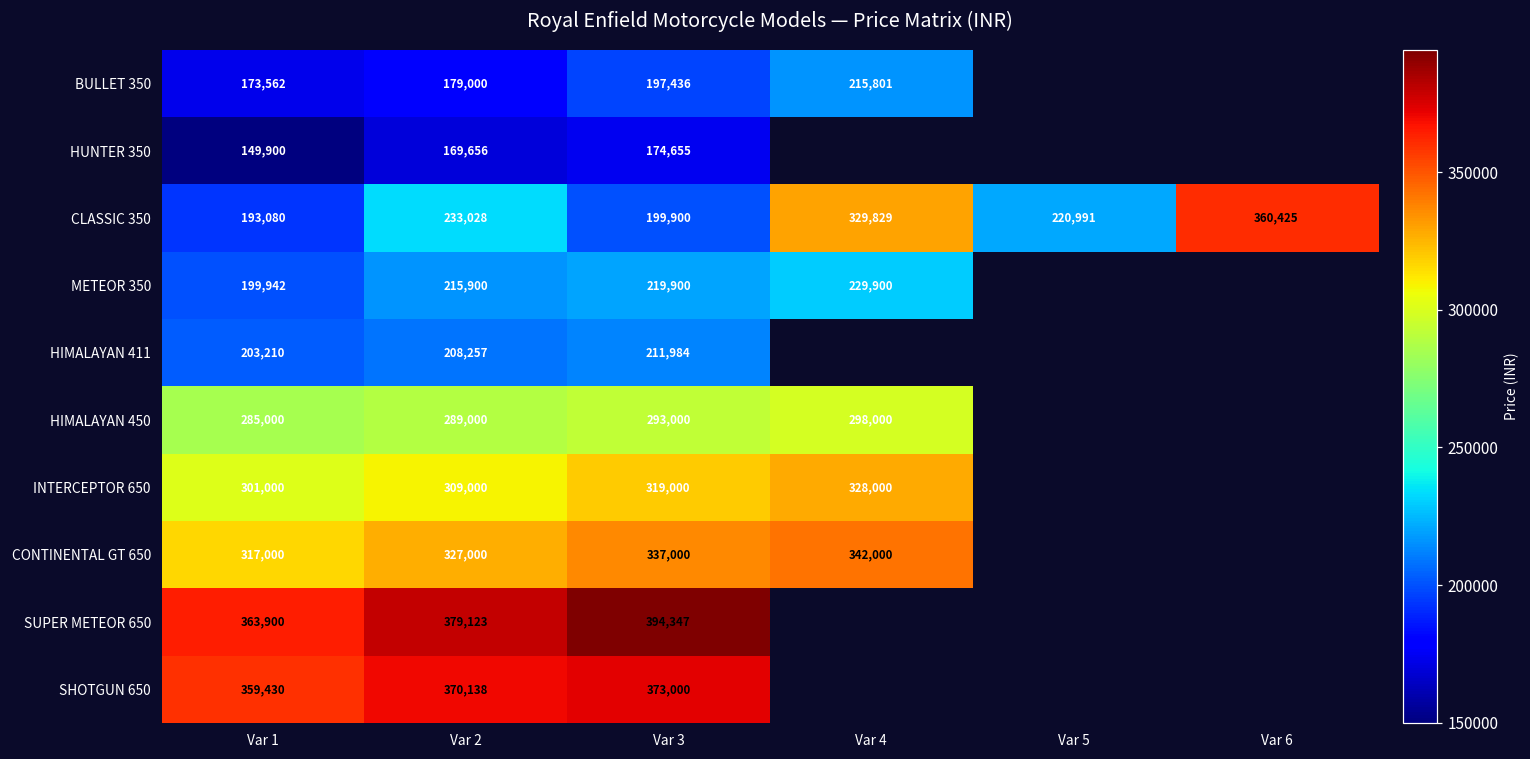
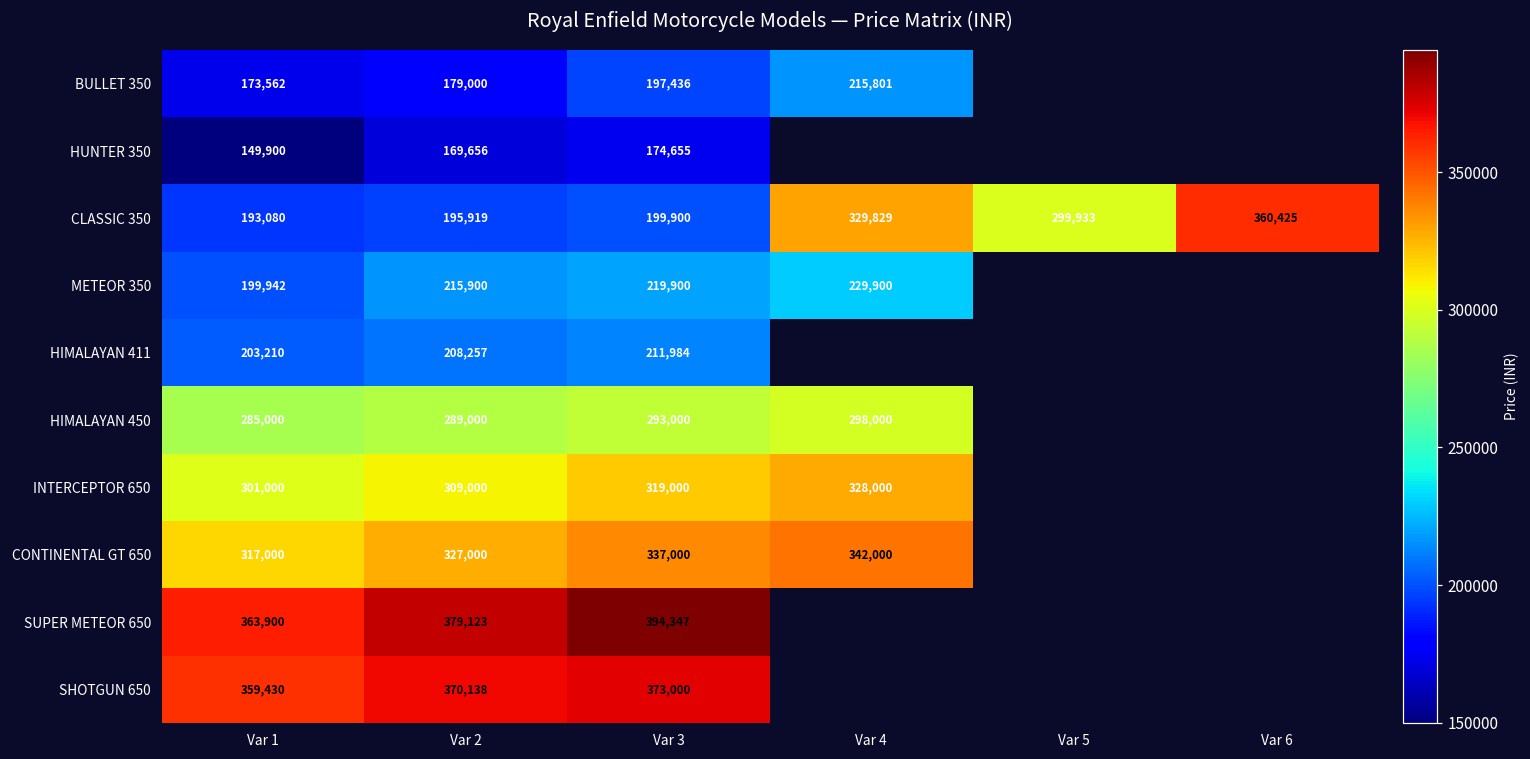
  {
    "BULLET 350": {
      "Var 1": "173,562",
      "Var 2": "179,000",
      "Var 3": "197,436",
      "Var 4": "215,801"
    },
    "HUNTER 350": {
      "Var 1": "149,900",
      "Var 2": "169,656",
      "Var 3": "174,655"
    },
    "CLASSIC 350": {
      "Var 1": "193,080",
-     "Var 2": "233,028",
+     "Var 2": "195,919",
      "Var 3": "199,900",
      "Var 4": "329,829",
-     "Var 5": "220,991",
+     "Var 5": "299,933",
      "Var 6": "360,425"
    },
    "METEOR 350": {
      "Var 1": "199,942",
      "Var 2": "215,900",
      "Var 3": "219,900",
      "Var 4": "229,900"
    },
    "HIMALAYAN 411": {
      "Var 1": "203,210",
      "Var 2": "208,257",
      "Var 3": "211,984"
    },
    "HIMALAYAN 450": {
      "Var 1": "285,000",
      "Var 2": "289,000",
      "Var 3": "293,000",
      "Var 4": "298,000"
    },
    "INTERCEPTOR 650": {
      "Var 1": "301,000",
      "Var 2": "309,000",
      "Var 3": "319,000",
      "Var 4": "328,000"
    },
    "CONTINENTAL GT 650": {
      "Var 1": "317,000",
      "Var 2": "327,000",
      "Var 3": "337,000",
      "Var 4": "342,000"
    },
    "SUPER METEOR 650": {
      "Var 1": "363,900",
      "Var 2": "379,123",
      "Var 3": "394,347"
    },
    "SHOTGUN 650": {
      "Var 1": "359,430",
      "Var 2": "370,138",
      "Var 3": "373,000"
    }
  }
